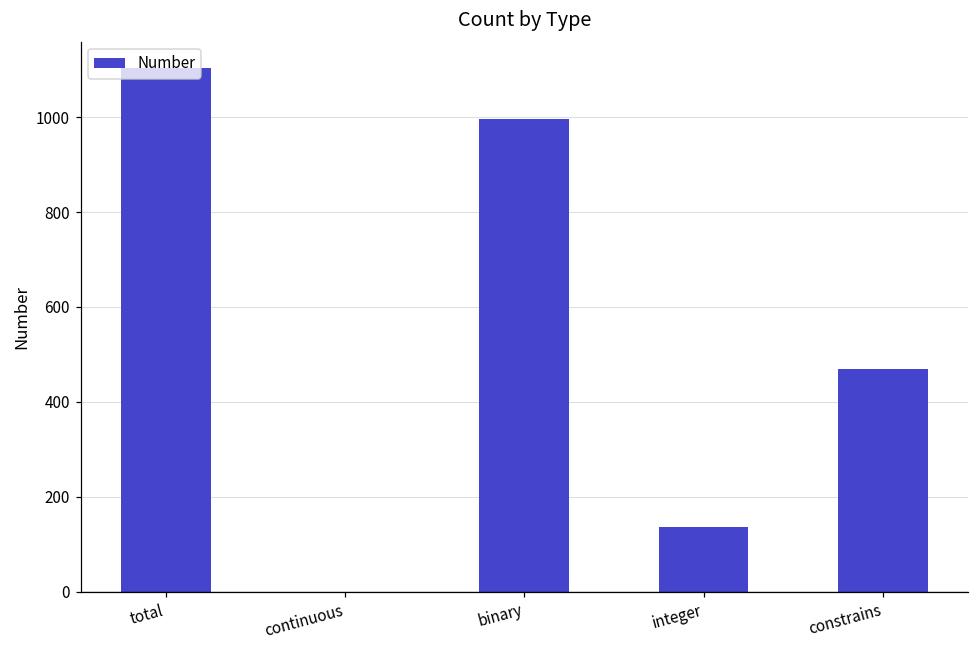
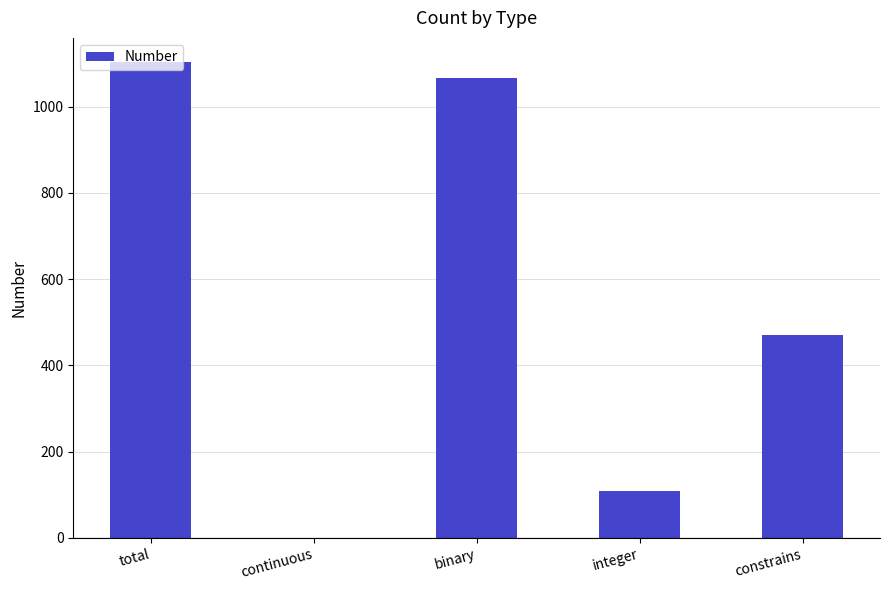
  {
    "continuous": 0,
-   "binary": 1000,
-   "integer": 140,
+   "binary": 1070,
+   "integer": 110,
    "constrains": 470
  }
